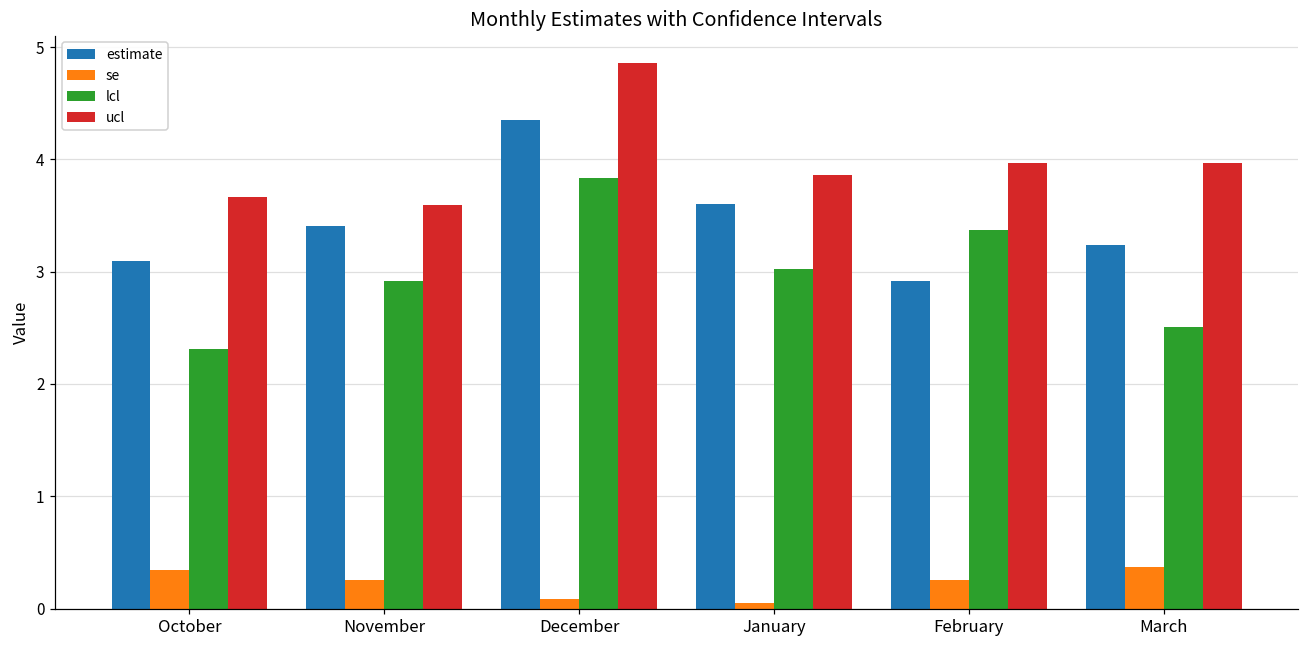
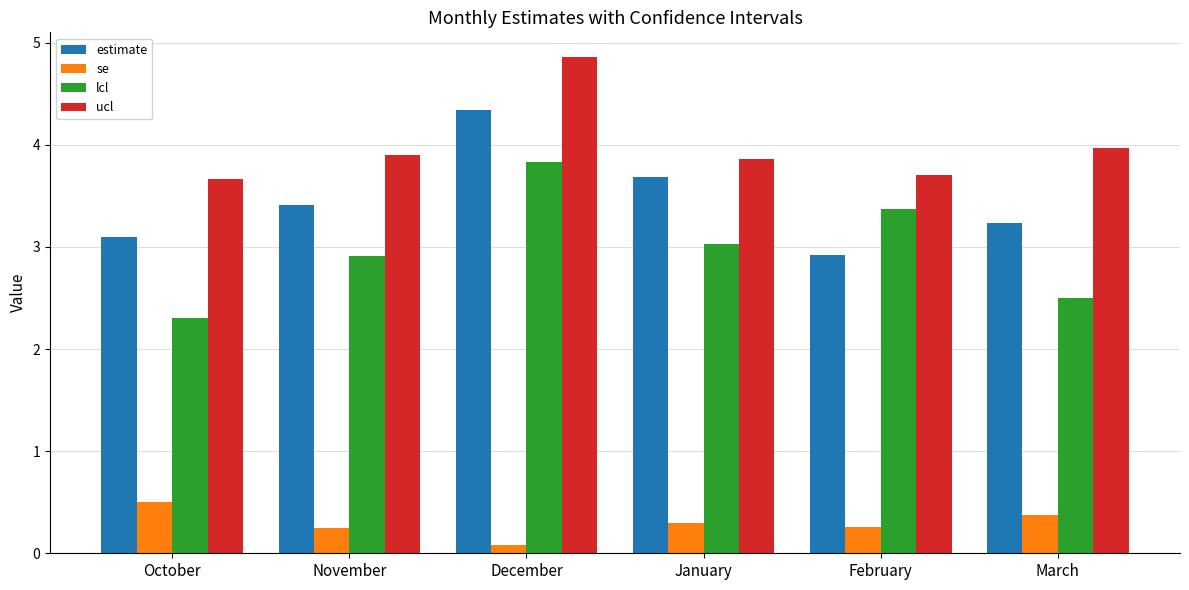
  {
    "estimate": {
      "October": 3.10,
      "November": 3.41,
      "December": 4.35,
-     "January": 3.60,
+     "January": 3.69,
      "February": 2.92,
      "March": 3.23
    },
    "se": {
-     "October": 0.35,
+     "October": 0.50,
      "November": 0.25,
      "December": 0.08,
-     "January": 0.05,
+     "January": 0.29,
      "February": 0.25,
      "March": 0.37
    },
    "lcl": {
      "October": 2.31,
      "November": 2.91,
      "December": 3.83,
      "January": 3.03,
      "February": 3.37,
      "March": 2.50
    },
    "ucl": {
      "October": 3.67,
-     "November": 3.60,
+     "November": 3.90,
      "December": 4.86,
      "January": 3.86,
-     "February": 3.96,
+     "February": 3.71,
      "March": 3.97
    }
  }
